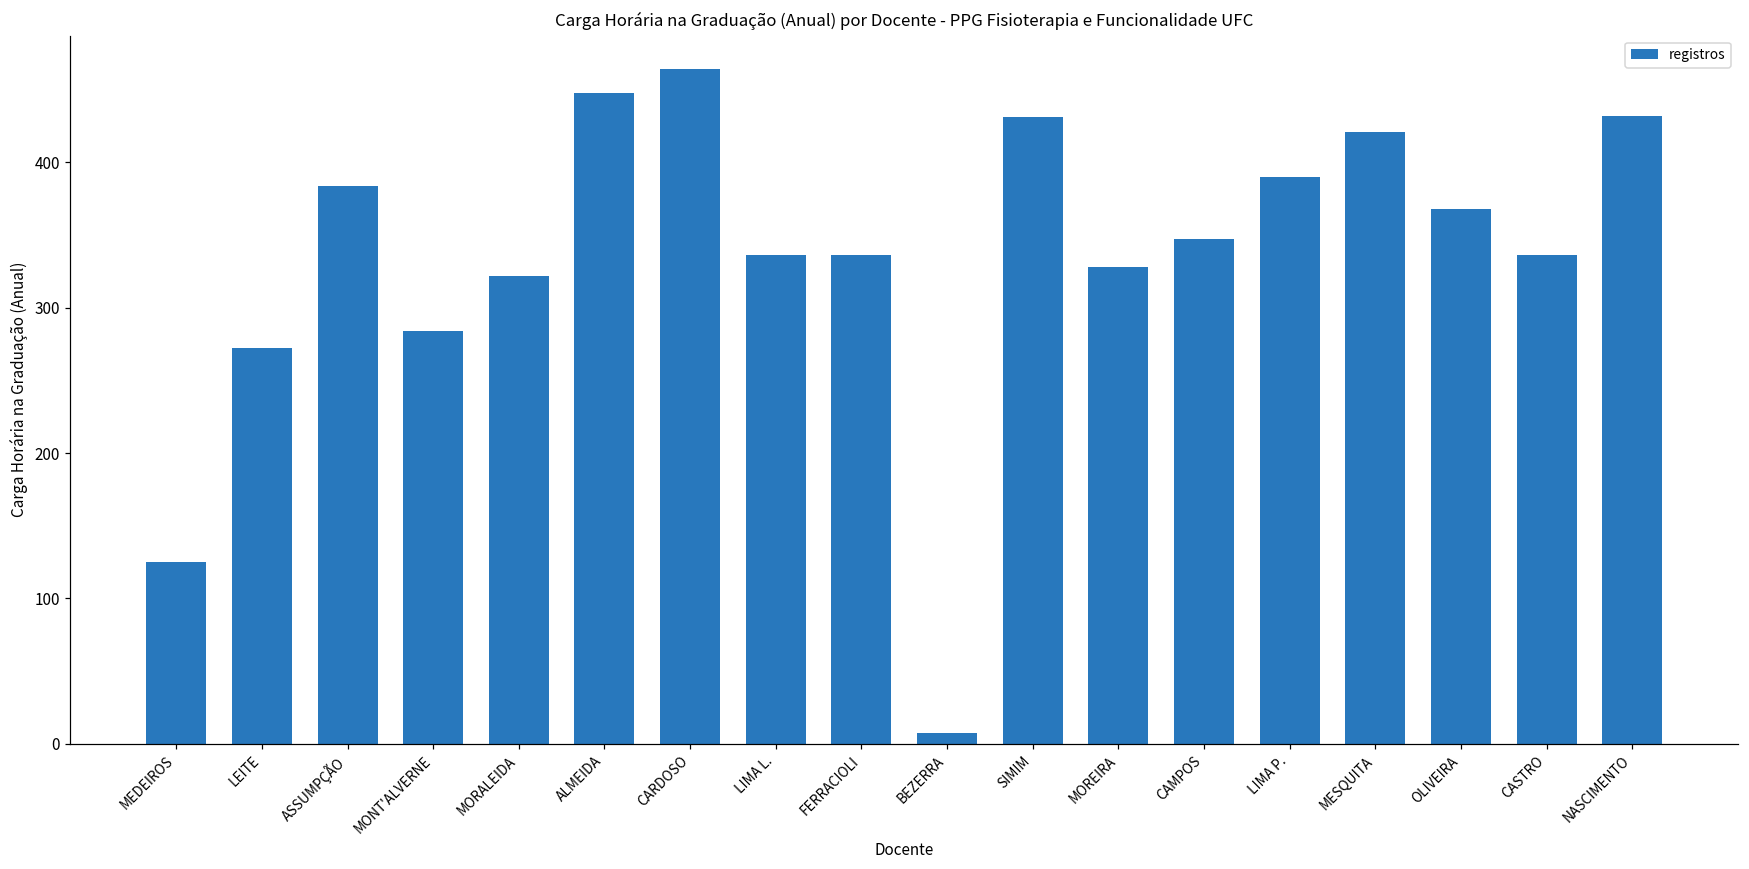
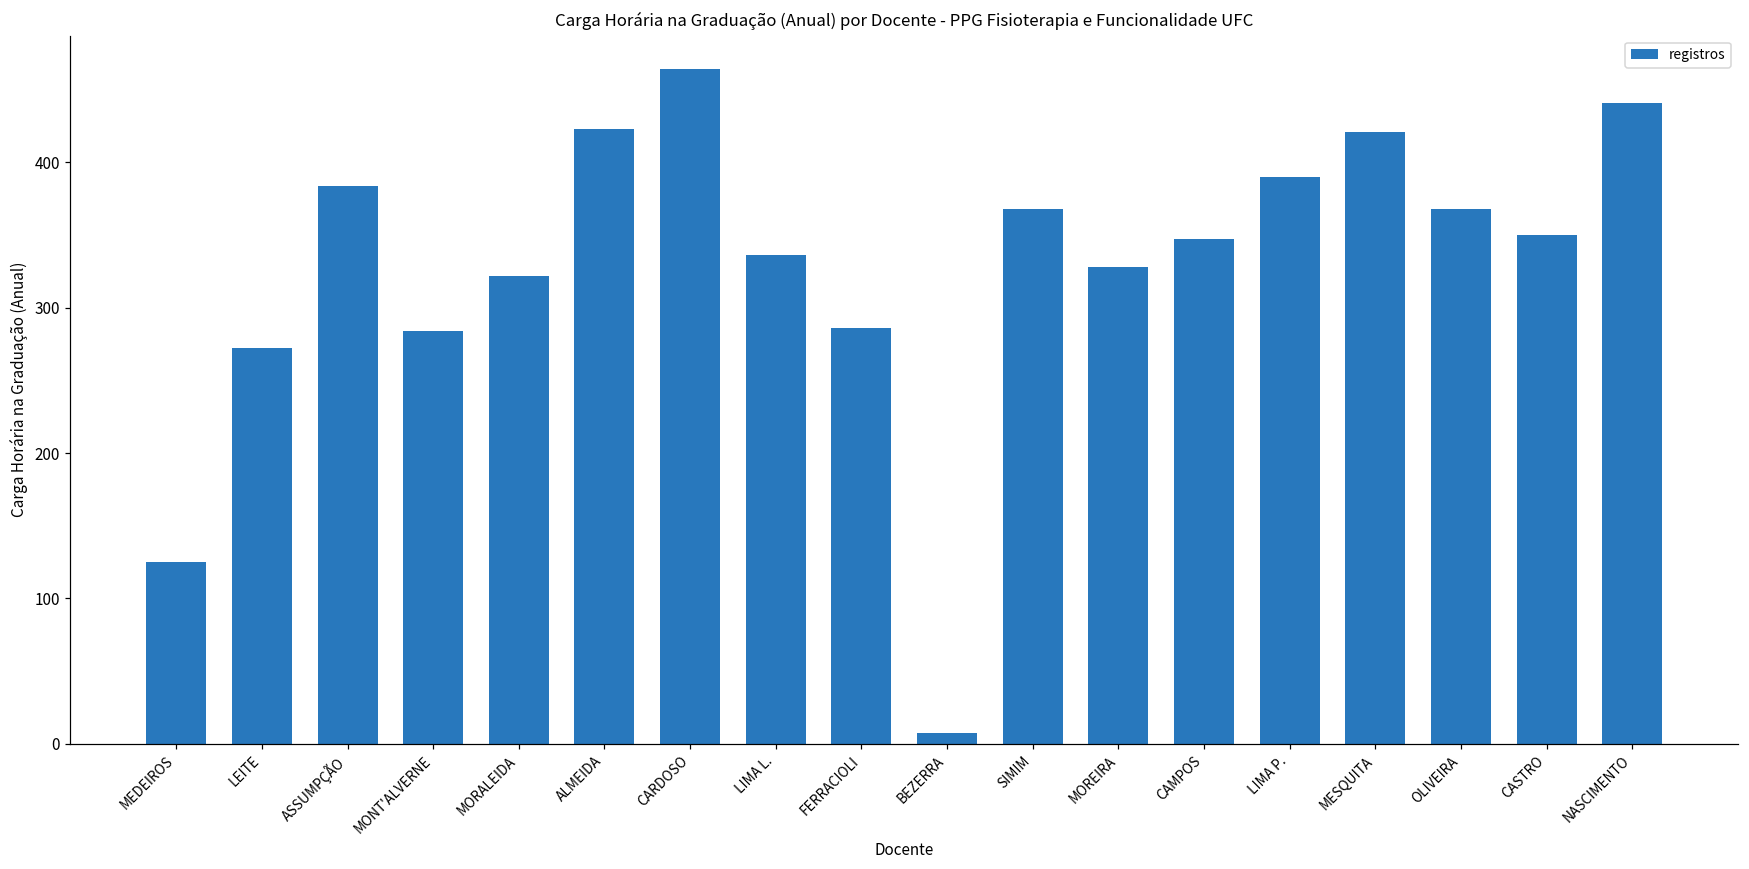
  {
    "MEDEIROS": 125,
    "LEITE": 272,
    "ASSUMPÇÃO": 384,
    "MONT'ALVERNE": 284,
    "MORALEIDA": 322,
-   "ALMEIDA": 448,
+   "ALMEIDA": 423,
    "CARDOSO": 464,
    "LIMA L.": 336,
-   "FERRACIOLI": 336,
+   "FERRACIOLI": 286,
    "BEZERRA": 7,
-   "SIMIM": 431,
+   "SIMIM": 368,
    "MOREIRA": 328,
    "CAMPOS": 347,
    "LIMA P.": 390,
    "MESQUITA": 421,
    "OLIVEIRA": 368,
-   "CASTRO": 336,
-   "NASCIMENTO": 432
+   "CASTRO": 350,
+   "NASCIMENTO": 441
  }
